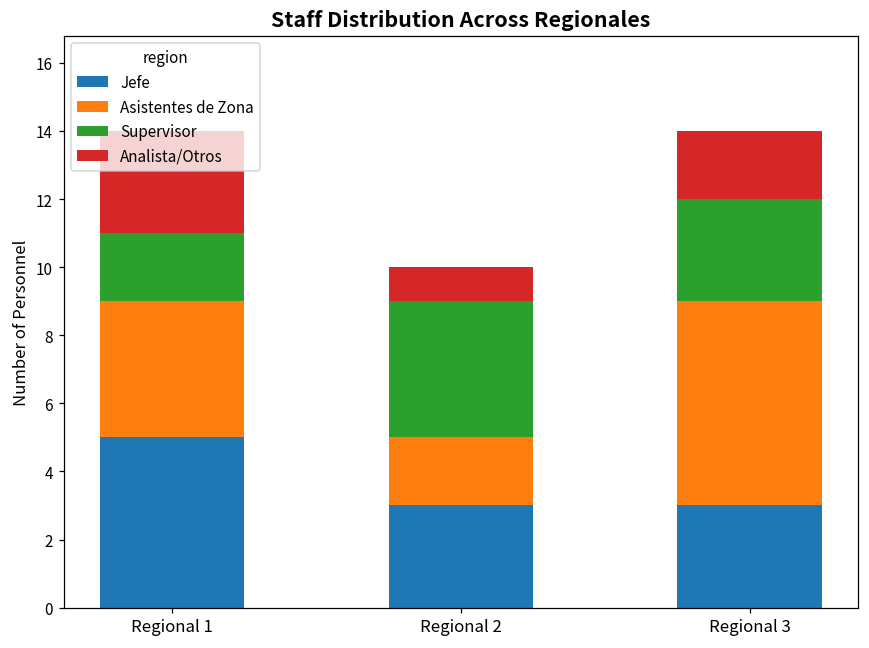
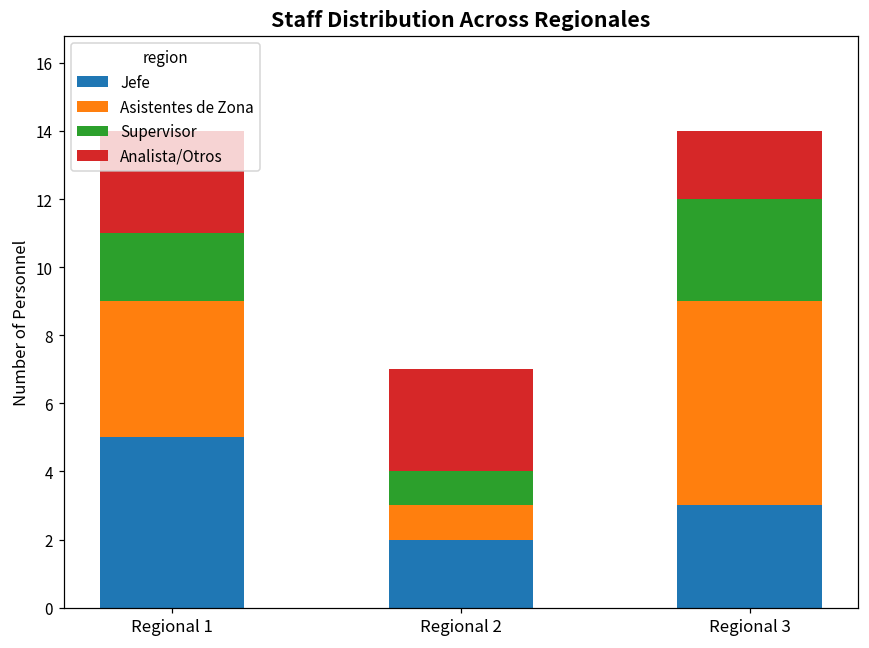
  {
    "Jefe": {
      "Regional 1": 5,
-     "Regional 2": 3,
+     "Regional 2": 2,
      "Regional 3": 3
    },
    "Asistentes de Zona": {
      "Regional 1": 4,
-     "Regional 2": 2,
+     "Regional 2": 1,
      "Regional 3": 6
    },
    "Supervisor": {
      "Regional 1": 2,
-     "Regional 2": 4,
+     "Regional 2": 1,
      "Regional 3": 3
    },
    "Analista/Otros": {
-     "Regional 2": 1,
+     "Regional 2": 3,
      "Regional 3": 2
    }
  }
